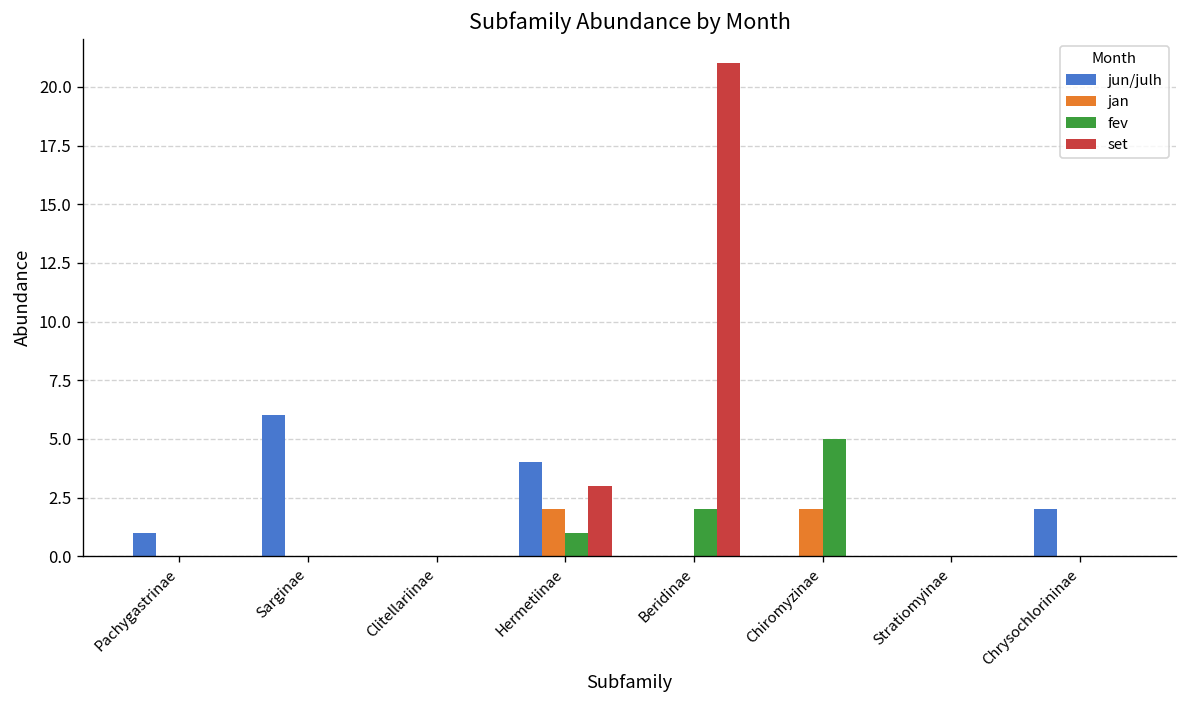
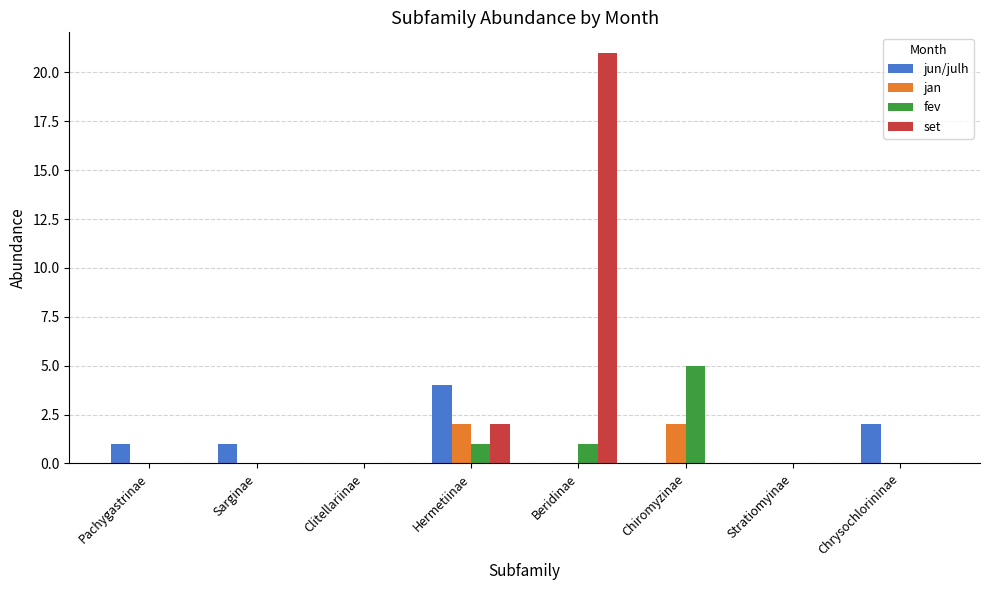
  {
    "jun/julh": {
      "Pachygastrinae": 1,
-     "Sarginae": 6,
+     "Sarginae": 1,
      "Clitellariinae": 0,
      "Hermetiinae": 4,
      "Beridinae": 0,
      "Chiromyzinae": 0,
      "Stratiomyinae": 0,
      "Chrysochlorininae": 2
    },
    "jan": {
      "Pachygastrinae": 0,
      "Sarginae": 0,
      "Clitellariinae": 0,
      "Hermetiinae": 2,
      "Beridinae": 0,
      "Chiromyzinae": 2,
      "Stratiomyinae": 0,
      "Chrysochlorininae": 0
    },
    "fev": {
      "Pachygastrinae": 0,
      "Sarginae": 0,
      "Clitellariinae": 0,
      "Hermetiinae": 1,
-     "Beridinae": 2,
+     "Beridinae": 1,
      "Chiromyzinae": 5,
      "Stratiomyinae": 0,
      "Chrysochlorininae": 0
    },
    "set": {
      "Pachygastrinae": 0,
      "Sarginae": 0,
      "Clitellariinae": 0,
-     "Hermetiinae": 3,
+     "Hermetiinae": 2,
      "Beridinae": 21,
      "Chiromyzinae": 0,
      "Stratiomyinae": 0,
      "Chrysochlorininae": 0
    }
  }
